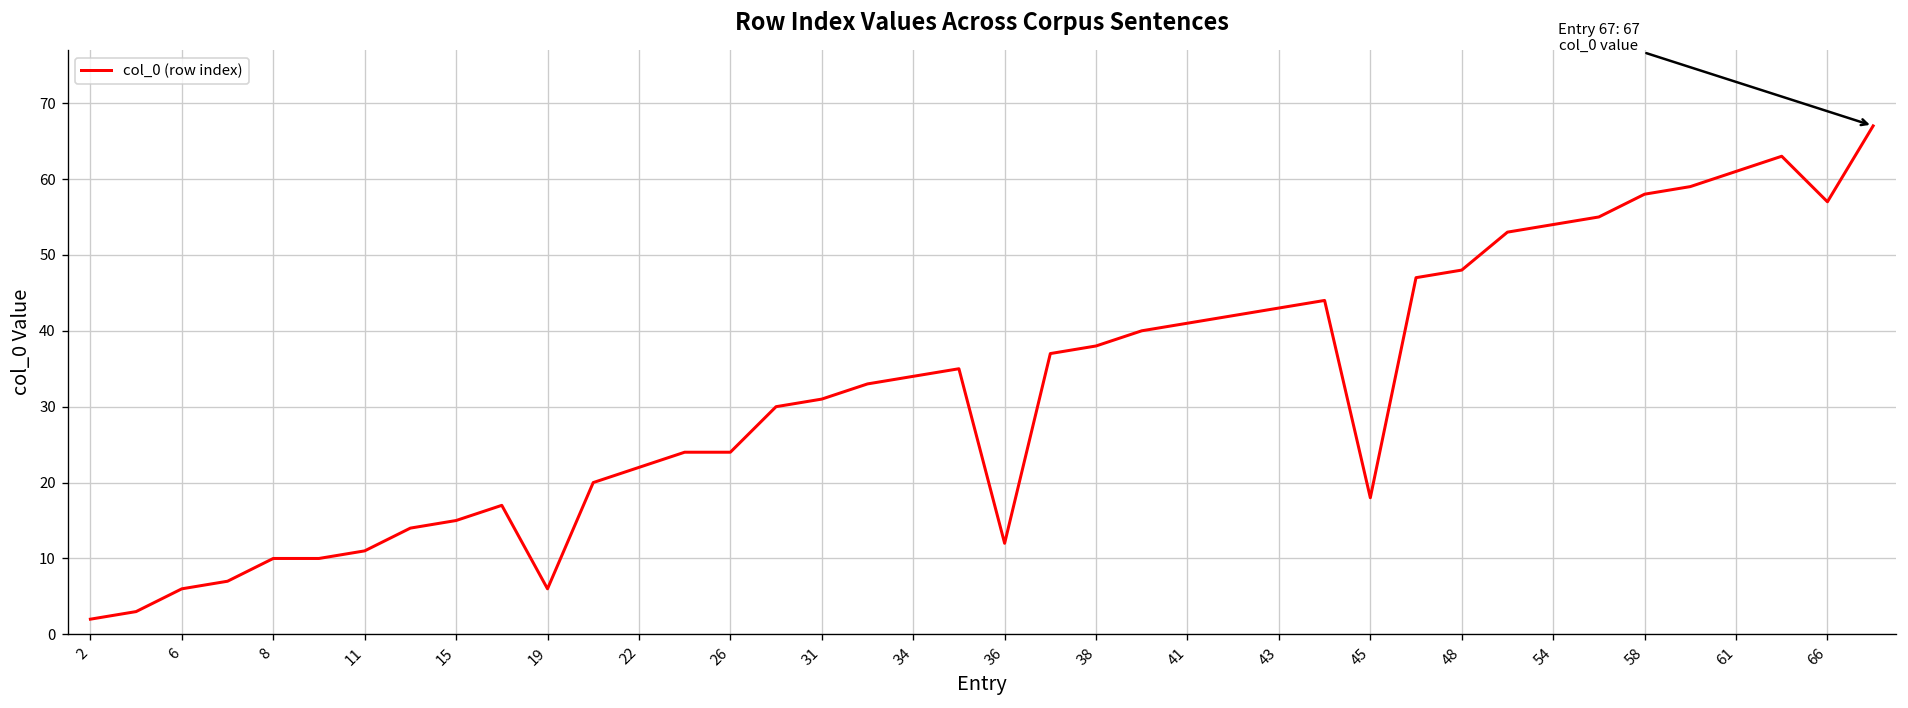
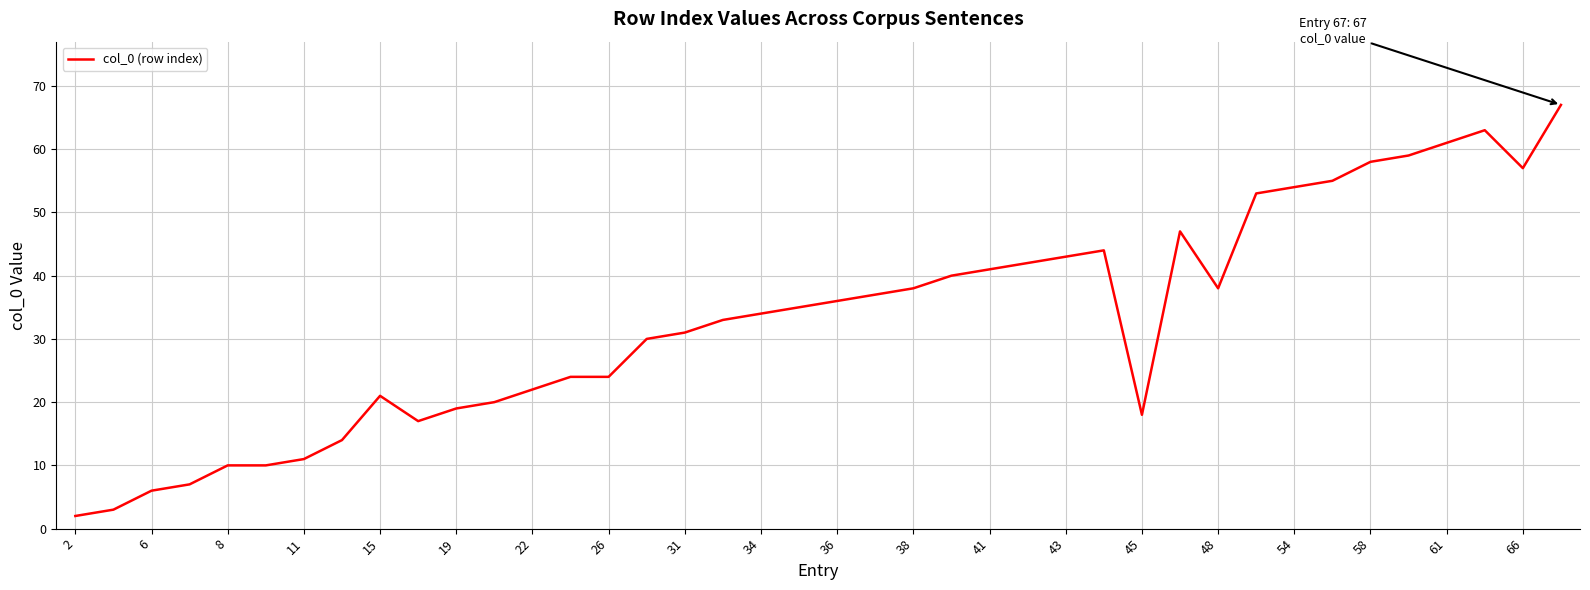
  {
    "2": 2,
    "6": 6,
    "8": 10,
    "11": 11,
-   "15": 15,
-   "19": 6,
+   "15": 21,
+   "19": 19,
    "22": 22,
    "26": 24,
    "31": 31,
    "34": 34,
-   "36": 12,
+   "36": 36,
    "38": 38,
    "41": 41,
    "43": 43,
    "45": 18,
-   "48": 48,
+   "48": 38,
    "54": 54,
    "58": 58,
    "61": 61,
    "66": 57
  }
